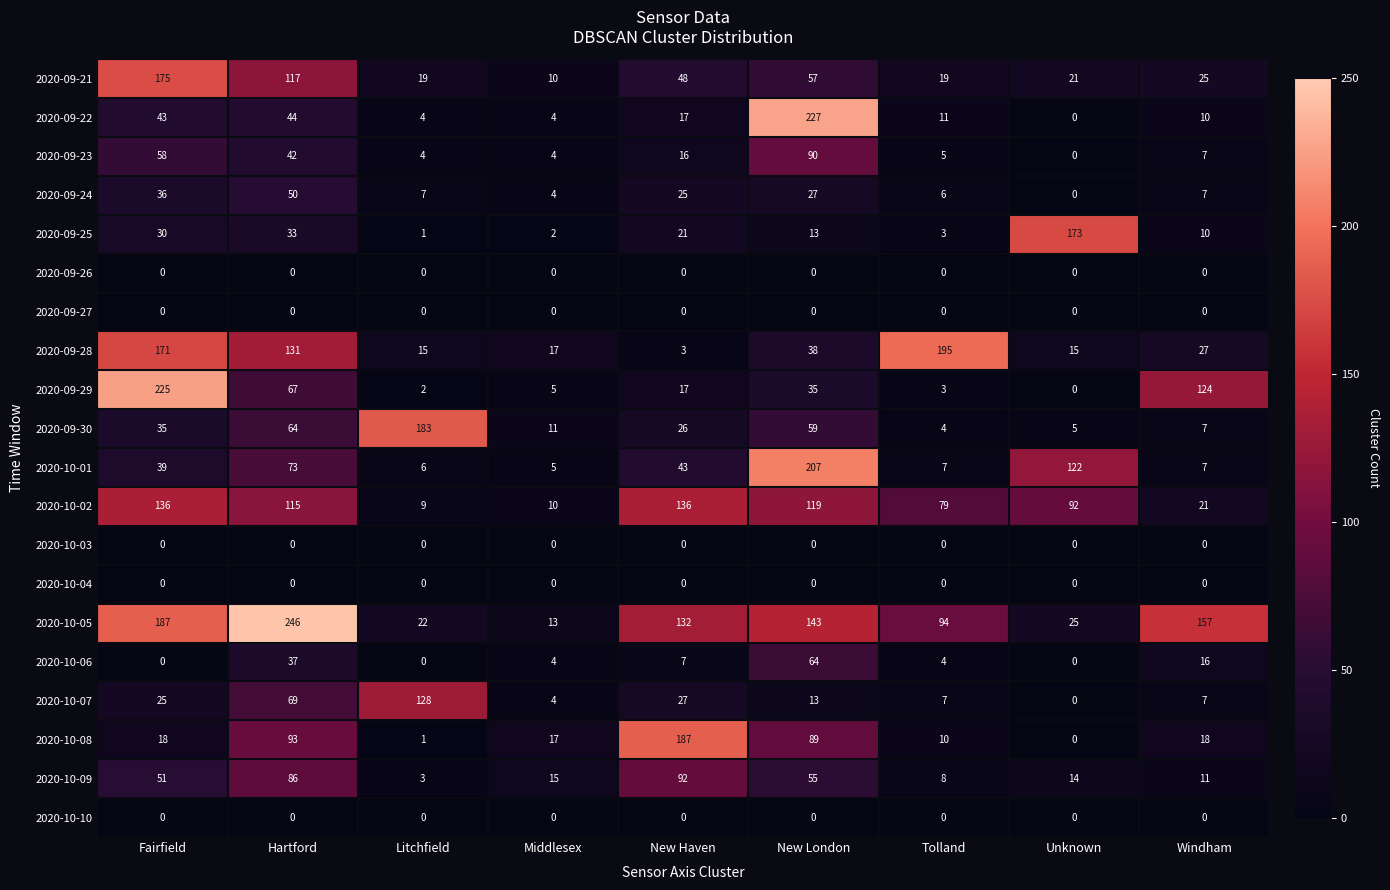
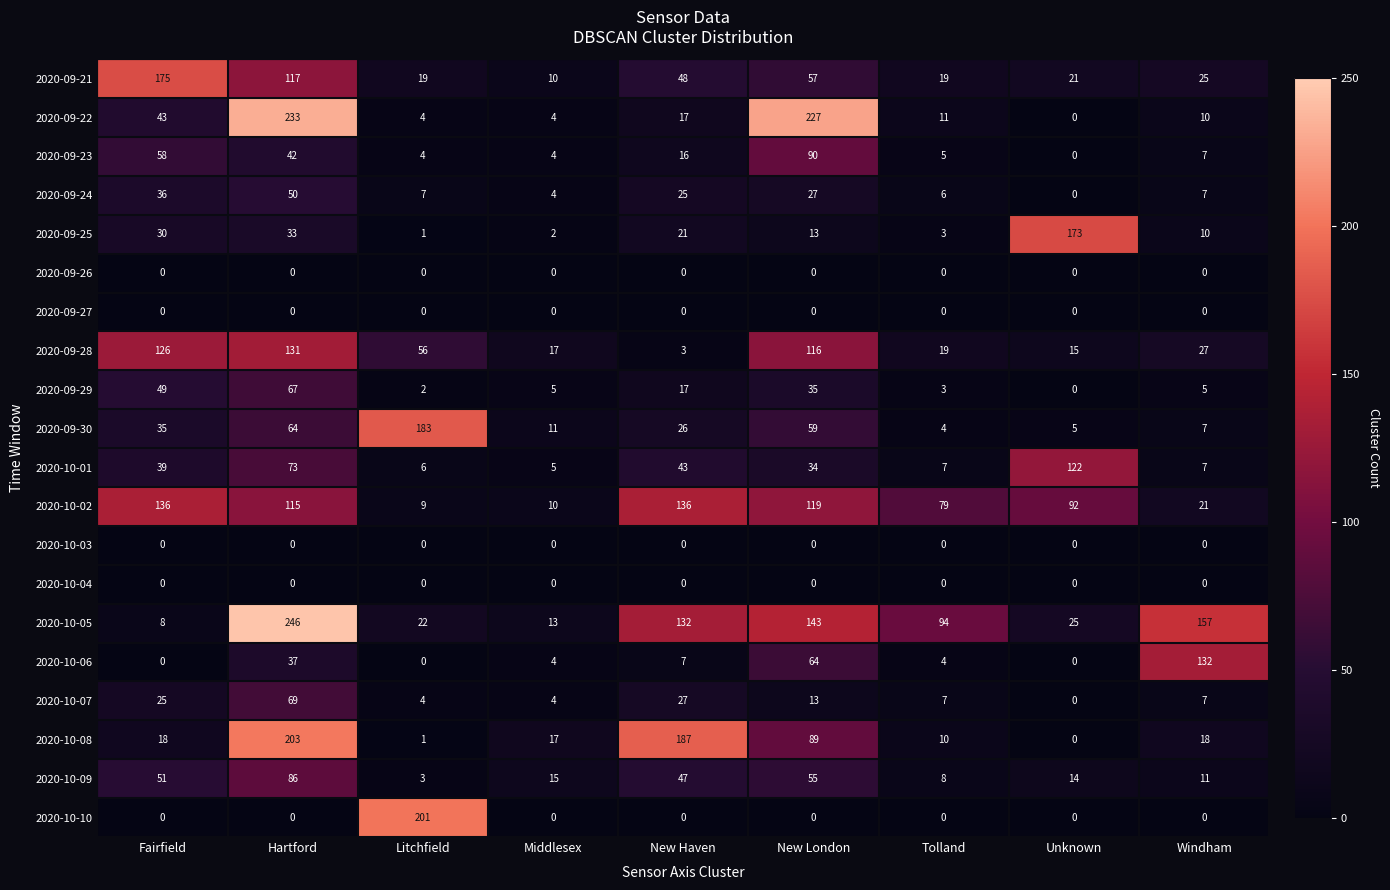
  {
    "2020-09-21": {
      "Fairfield": 175,
      "Hartford": 117,
      "Litchfield": 19,
      "Middlesex": 10,
      "New Haven": 48,
      "New London": 57,
      "Tolland": 19,
      "Unknown": 21,
      "Windham": 25
    },
    "2020-09-22": {
      "Fairfield": 43,
-     "Hartford": 44,
+     "Hartford": 233,
      "Litchfield": 4,
      "Middlesex": 4,
      "New Haven": 17,
      "New London": 227,
      "Tolland": 11,
      "Unknown": 0,
      "Windham": 10
    },
    "2020-09-23": {
      "Fairfield": 58,
      "Hartford": 42,
      "Litchfield": 4,
      "Middlesex": 4,
      "New Haven": 16,
      "New London": 90,
      "Tolland": 5,
      "Unknown": 0,
      "Windham": 7
    },
    "2020-09-24": {
      "Fairfield": 36,
      "Hartford": 50,
      "Litchfield": 7,
      "Middlesex": 4,
      "New Haven": 25,
      "New London": 27,
      "Tolland": 6,
      "Unknown": 0,
      "Windham": 7
    },
    "2020-09-25": {
      "Fairfield": 30,
      "Hartford": 33,
      "Litchfield": 1,
      "Middlesex": 2,
      "New Haven": 21,
      "New London": 13,
      "Tolland": 3,
      "Unknown": 173,
      "Windham": 10
    },
    "2020-09-26": {
      "Fairfield": 0,
      "Hartford": 0,
      "Litchfield": 0,
      "Middlesex": 0,
      "New Haven": 0,
      "New London": 0,
      "Tolland": 0,
      "Unknown": 0,
      "Windham": 0
    },
    "2020-09-27": {
      "Fairfield": 0,
      "Hartford": 0,
      "Litchfield": 0,
      "Middlesex": 0,
      "New Haven": 0,
      "New London": 0,
      "Tolland": 0,
      "Unknown": 0,
      "Windham": 0
    },
    "2020-09-28": {
-     "Fairfield": 171,
+     "Fairfield": 126,
      "Hartford": 131,
-     "Litchfield": 15,
+     "Litchfield": 56,
      "Middlesex": 17,
      "New Haven": 3,
-     "New London": 38,
-     "Tolland": 195,
+     "New London": 116,
+     "Tolland": 19,
      "Unknown": 15,
      "Windham": 27
    },
    "2020-09-29": {
-     "Fairfield": 225,
+     "Fairfield": 49,
      "Hartford": 67,
      "Litchfield": 2,
      "Middlesex": 5,
      "New Haven": 17,
      "New London": 35,
      "Tolland": 3,
      "Unknown": 0,
-     "Windham": 124
+     "Windham": 5
    },
    "2020-09-30": {
      "Fairfield": 35,
      "Hartford": 64,
      "Litchfield": 183,
      "Middlesex": 11,
      "New Haven": 26,
      "New London": 59,
      "Tolland": 4,
      "Unknown": 5,
      "Windham": 7
    },
    "2020-10-01": {
      "Fairfield": 39,
      "Hartford": 73,
      "Litchfield": 6,
      "Middlesex": 5,
      "New Haven": 43,
-     "New London": 207,
+     "New London": 34,
      "Tolland": 7,
      "Unknown": 122,
      "Windham": 7
    },
    "2020-10-02": {
      "Fairfield": 136,
      "Hartford": 115,
      "Litchfield": 9,
      "Middlesex": 10,
      "New Haven": 136,
      "New London": 119,
      "Tolland": 79,
      "Unknown": 92,
      "Windham": 21
    },
    "2020-10-03": {
      "Fairfield": 0,
      "Hartford": 0,
      "Litchfield": 0,
      "Middlesex": 0,
      "New Haven": 0,
      "New London": 0,
      "Tolland": 0,
      "Unknown": 0,
      "Windham": 0
    },
    "2020-10-04": {
      "Fairfield": 0,
      "Hartford": 0,
      "Litchfield": 0,
      "Middlesex": 0,
      "New Haven": 0,
      "New London": 0,
      "Tolland": 0,
      "Unknown": 0,
      "Windham": 0
    },
    "2020-10-05": {
-     "Fairfield": 187,
+     "Fairfield": 8,
      "Hartford": 246,
      "Litchfield": 22,
      "Middlesex": 13,
      "New Haven": 132,
      "New London": 143,
      "Tolland": 94,
      "Unknown": 25,
      "Windham": 157
    },
    "2020-10-06": {
      "Fairfield": 0,
      "Hartford": 37,
      "Litchfield": 0,
      "Middlesex": 4,
      "New Haven": 7,
      "New London": 64,
      "Tolland": 4,
      "Unknown": 0,
-     "Windham": 16
+     "Windham": 132
    },
    "2020-10-07": {
      "Fairfield": 25,
      "Hartford": 69,
-     "Litchfield": 128,
+     "Litchfield": 4,
      "Middlesex": 4,
      "New Haven": 27,
      "New London": 13,
      "Tolland": 7,
      "Unknown": 0,
      "Windham": 7
    },
    "2020-10-08": {
      "Fairfield": 18,
-     "Hartford": 93,
+     "Hartford": 203,
      "Litchfield": 1,
      "Middlesex": 17,
      "New Haven": 187,
      "New London": 89,
      "Tolland": 10,
      "Unknown": 0,
      "Windham": 18
    },
    "2020-10-09": {
      "Fairfield": 51,
      "Hartford": 86,
      "Litchfield": 3,
      "Middlesex": 15,
-     "New Haven": 92,
+     "New Haven": 47,
      "New London": 55,
      "Tolland": 8,
      "Unknown": 14,
      "Windham": 11
    },
    "2020-10-10": {
      "Fairfield": 0,
      "Hartford": 0,
-     "Litchfield": 0,
+     "Litchfield": 201,
      "Middlesex": 0,
      "New Haven": 0,
      "New London": 0,
      "Tolland": 0,
      "Unknown": 0,
      "Windham": 0
    }
  }
